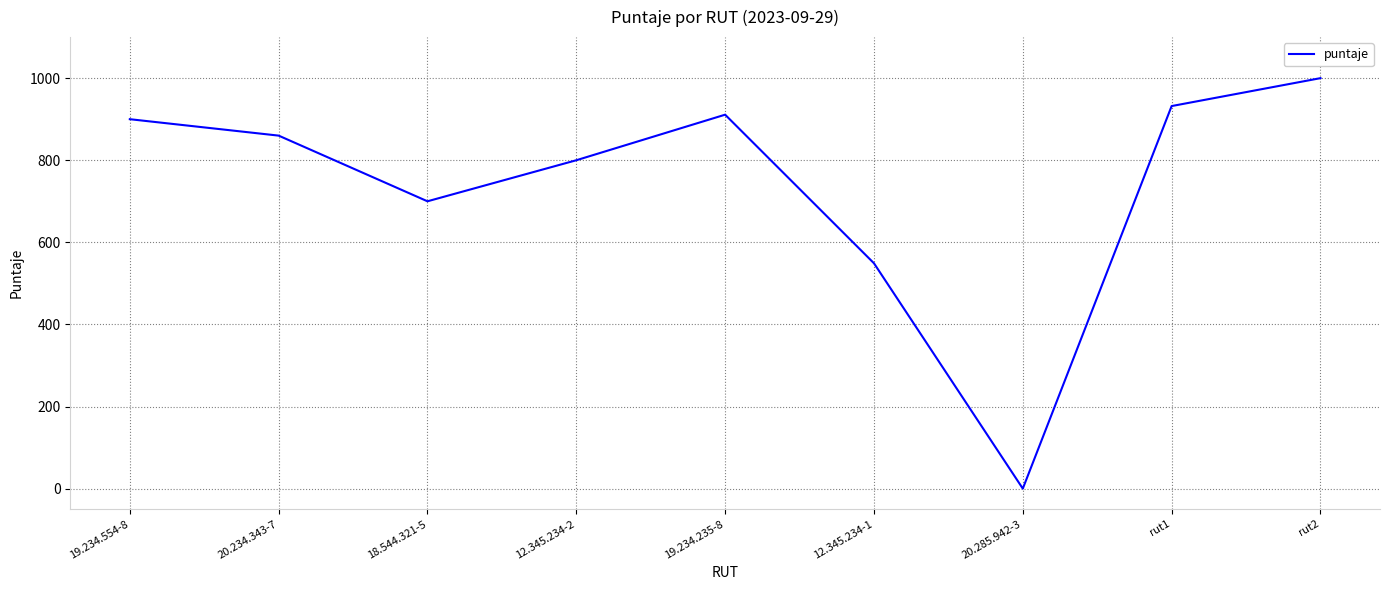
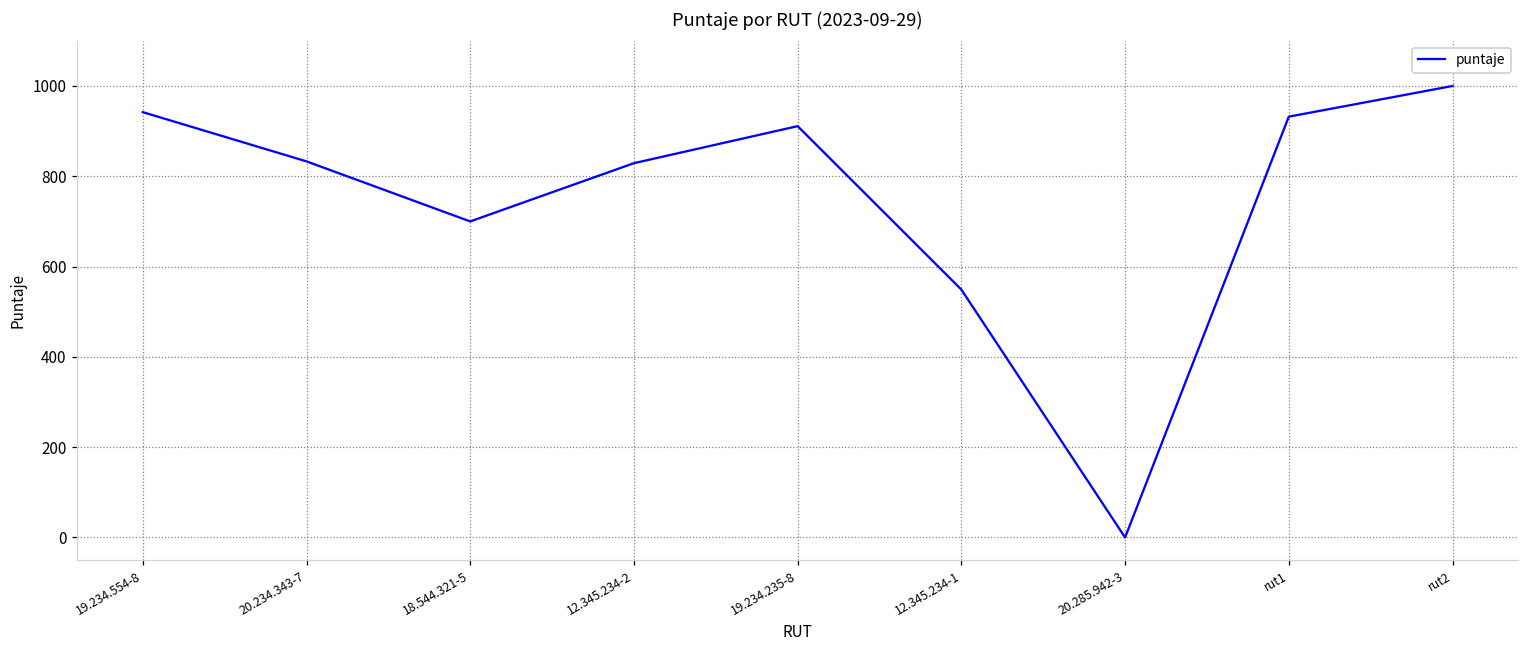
  {
-   "19.234.554-8": 900,
-   "20.234.343-7": 860,
+   "19.234.554-8": 940,
+   "20.234.343-7": 830,
    "18.544.321-5": 700,
-   "12.345.234-2": 800,
+   "12.345.234-2": 830,
    "19.234.235-8": 910,
    "12.345.234-1": 550,
    "20.285.942-3": 0,
    "rut1": 930,
    "rut2": 1000
  }
